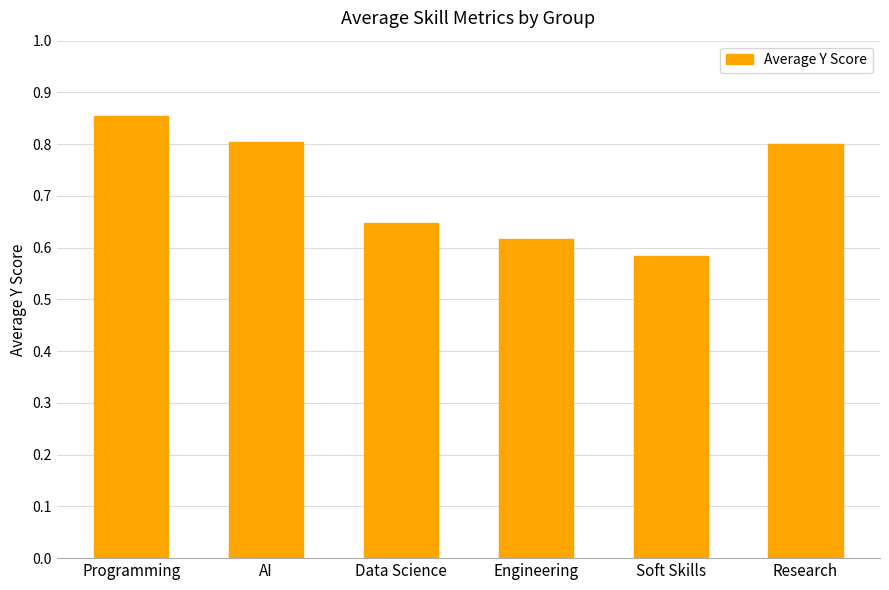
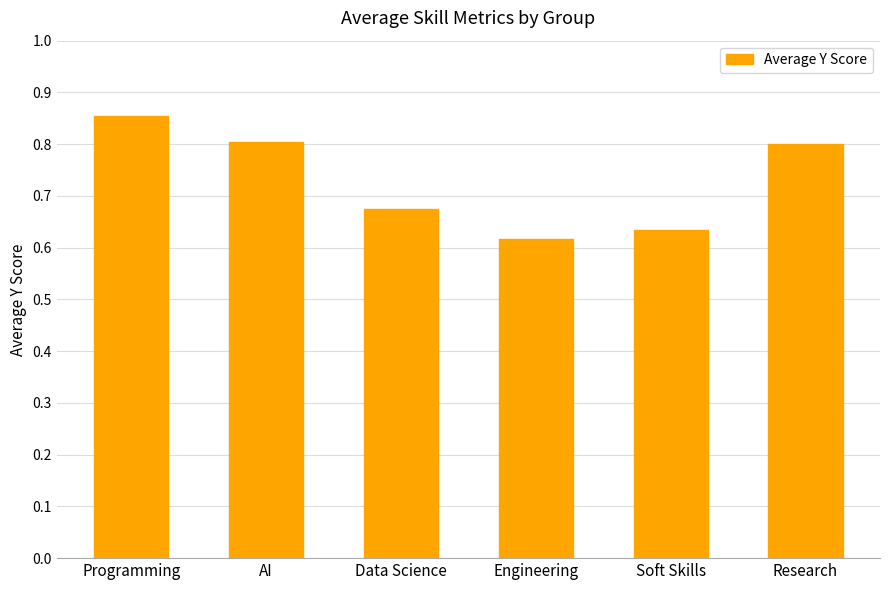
  {
    "Programming": 0.86,
    "AI": 0.80,
-   "Data Science": 0.65,
+   "Data Science": 0.68,
    "Engineering": 0.62,
-   "Soft Skills": 0.58,
+   "Soft Skills": 0.63,
    "Research": 0.80
  }
